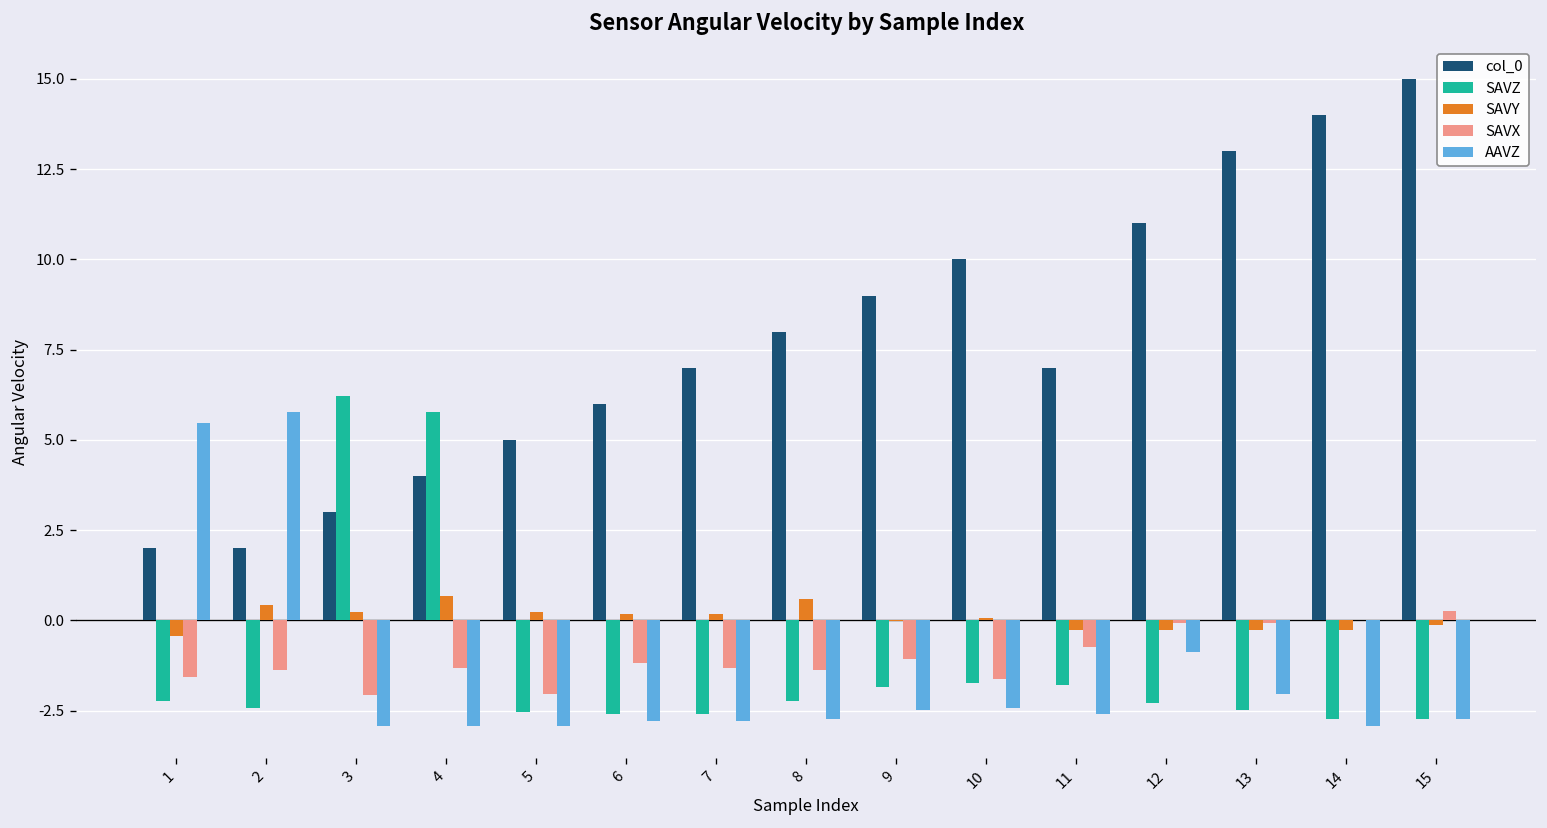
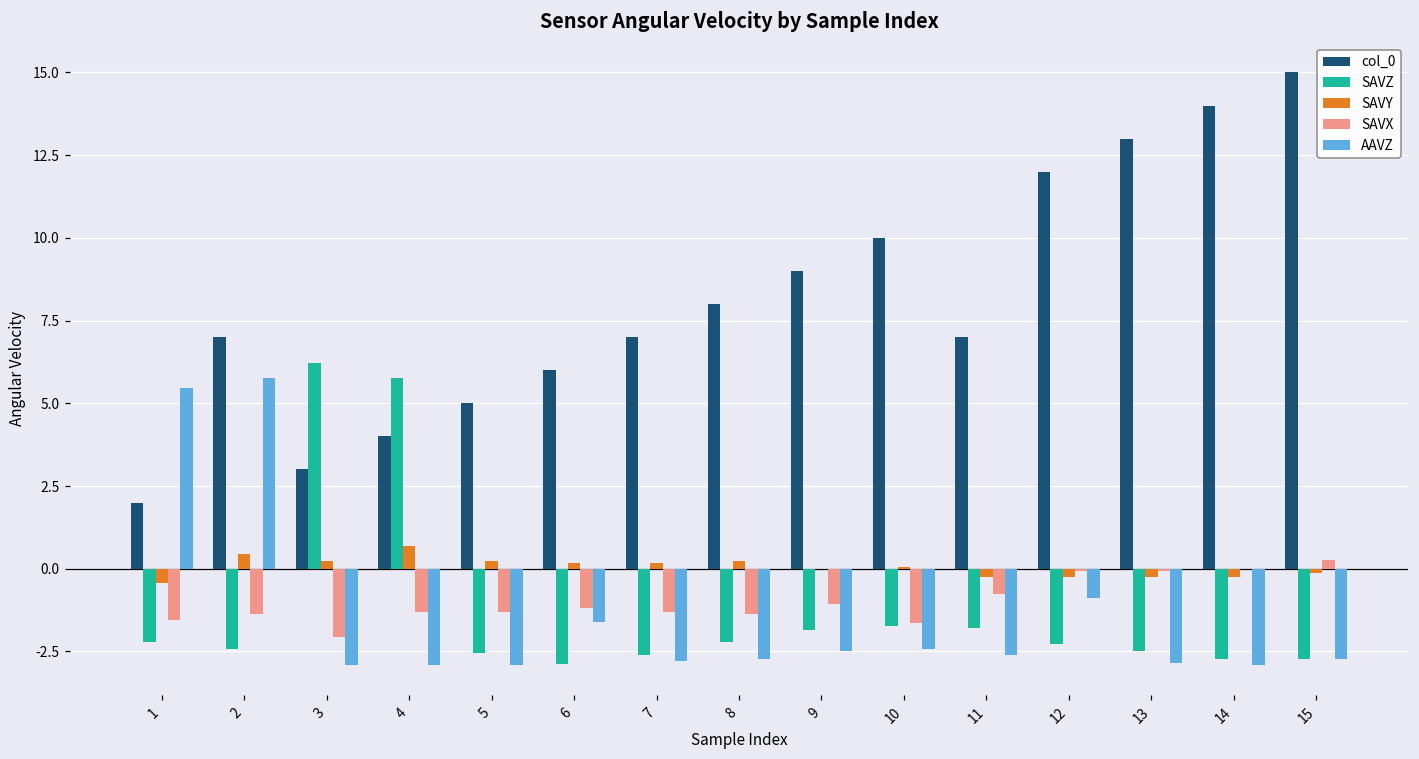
  {
    "col_0": {
      "1": 2,
-     "2": 2,
+     "2": 7,
      "3": 3,
      "4": 4,
      "5": 5,
      "6": 6,
      "7": 7,
      "8": 8,
      "9": 9,
      "10": 10,
      "11": 7,
-     "12": 11,
+     "12": 12,
      "13": 13,
      "14": 14,
      "15": 15
    },
    "SAVZ": {
      "1": -2.2,
      "2": -2.4,
      "3": 6.2,
      "4": 5.8,
      "5": -2.5,
-     "6": -2.6,
+     "6": -2.9,
      "7": -2.6,
      "8": -2.2,
      "9": -1.8,
      "10": -1.7,
      "11": -1.8,
      "12": -2.3,
      "13": -2.5,
      "14": -2.7,
      "15": -2.7
    },
    "SAVY": {
      "1": -0.4,
      "2": 0.4,
      "3": 0.2,
      "4": 0.7,
      "5": 0.2,
      "6": 0.2,
      "7": 0.2,
-     "8": 0.6,
+     "8": 0.2,
      "11": -0.3,
      "12": -0.3,
      "13": -0.3,
      "14": -0.3,
      "15": -0.1
    },
    "SAVX": {
      "1": -1.6,
      "2": -1.4,
      "3": -2.1,
      "4": -1.3,
-     "5": -2.0,
+     "5": -1.3,
      "6": -1.2,
      "7": -1.3,
      "8": -1.4,
      "9": -1.1,
      "10": -1.6,
      "11": -0.7,
      "15": 0.3
    },
    "AAVZ": {
      "1": 5.5,
      "2": 5.8,
      "3": -2.9,
      "4": -2.9,
      "5": -2.9,
-     "6": -2.8,
+     "6": -1.6,
      "7": -2.8,
      "8": -2.7,
      "9": -2.5,
      "10": -2.4,
      "11": -2.6,
      "12": -0.9,
-     "13": -2.0,
+     "13": -2.9,
      "14": -2.9,
      "15": -2.7
    }
  }
